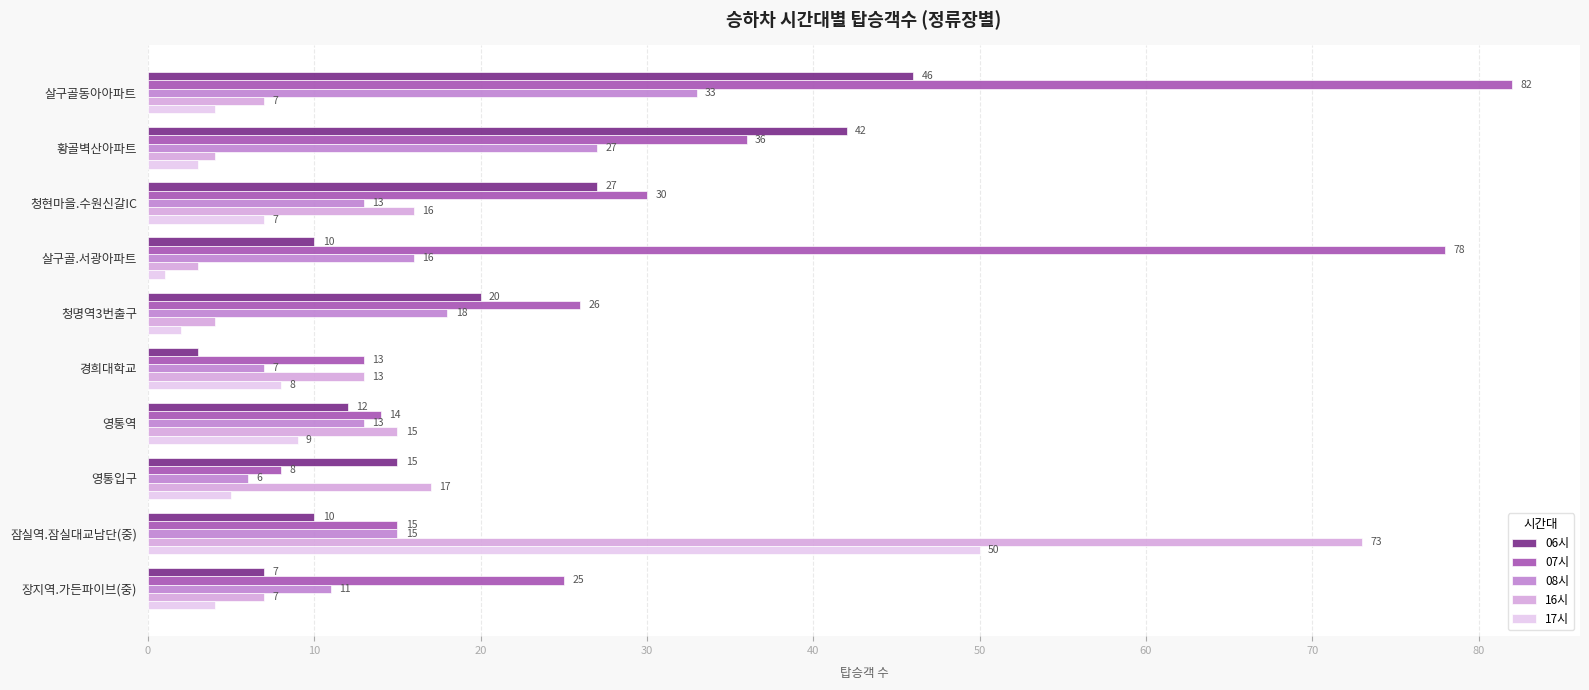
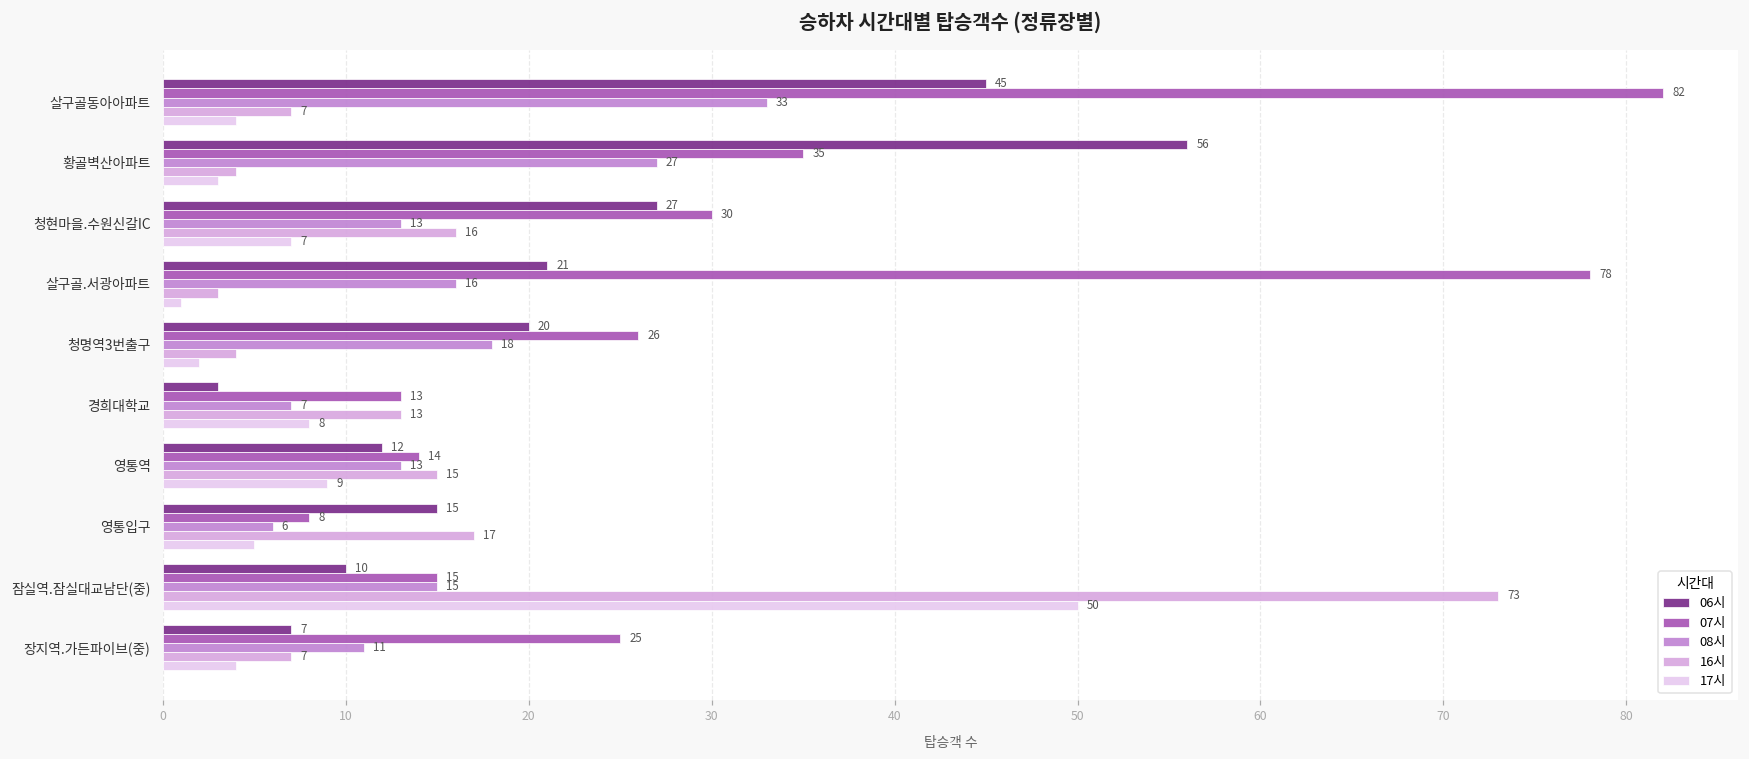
  {
    "06시": {
-     "살구골동아아파트": 46,
-     "황골벽산아파트": 42,
+     "살구골동아아파트": 45,
+     "황골벽산아파트": 56,
      "청현마을.수원신갈IC": 27,
-     "살구골.서광아파트": 10,
+     "살구골.서광아파트": 21,
      "청명역3번출구": 20,
      "영통역": 12,
      "영통입구": 15,
      "잠실역.잠실대교남단(중)": 10,
      "장지역.가든파이브(중)": 7
    },
    "07시": {
      "살구골동아아파트": 82,
-     "황골벽산아파트": 36,
+     "황골벽산아파트": 35,
      "청현마을.수원신갈IC": 30,
      "살구골.서광아파트": 78,
      "청명역3번출구": 26,
      "경희대학교": 13,
      "영통역": 14,
      "영통입구": 8,
      "장지역.가든파이브(중)": 25
    }
  }
